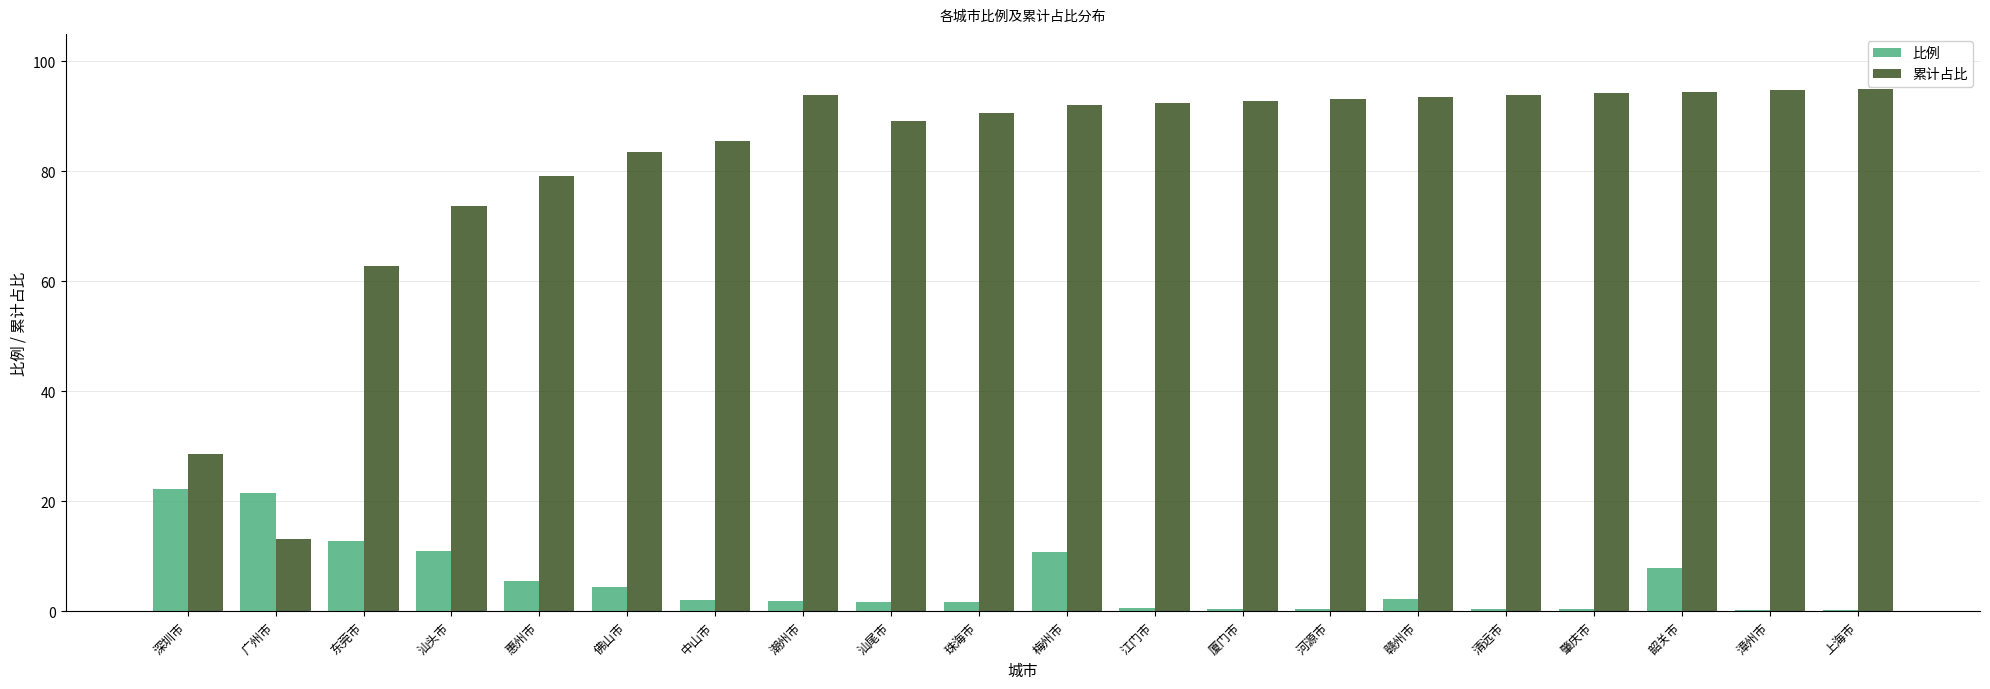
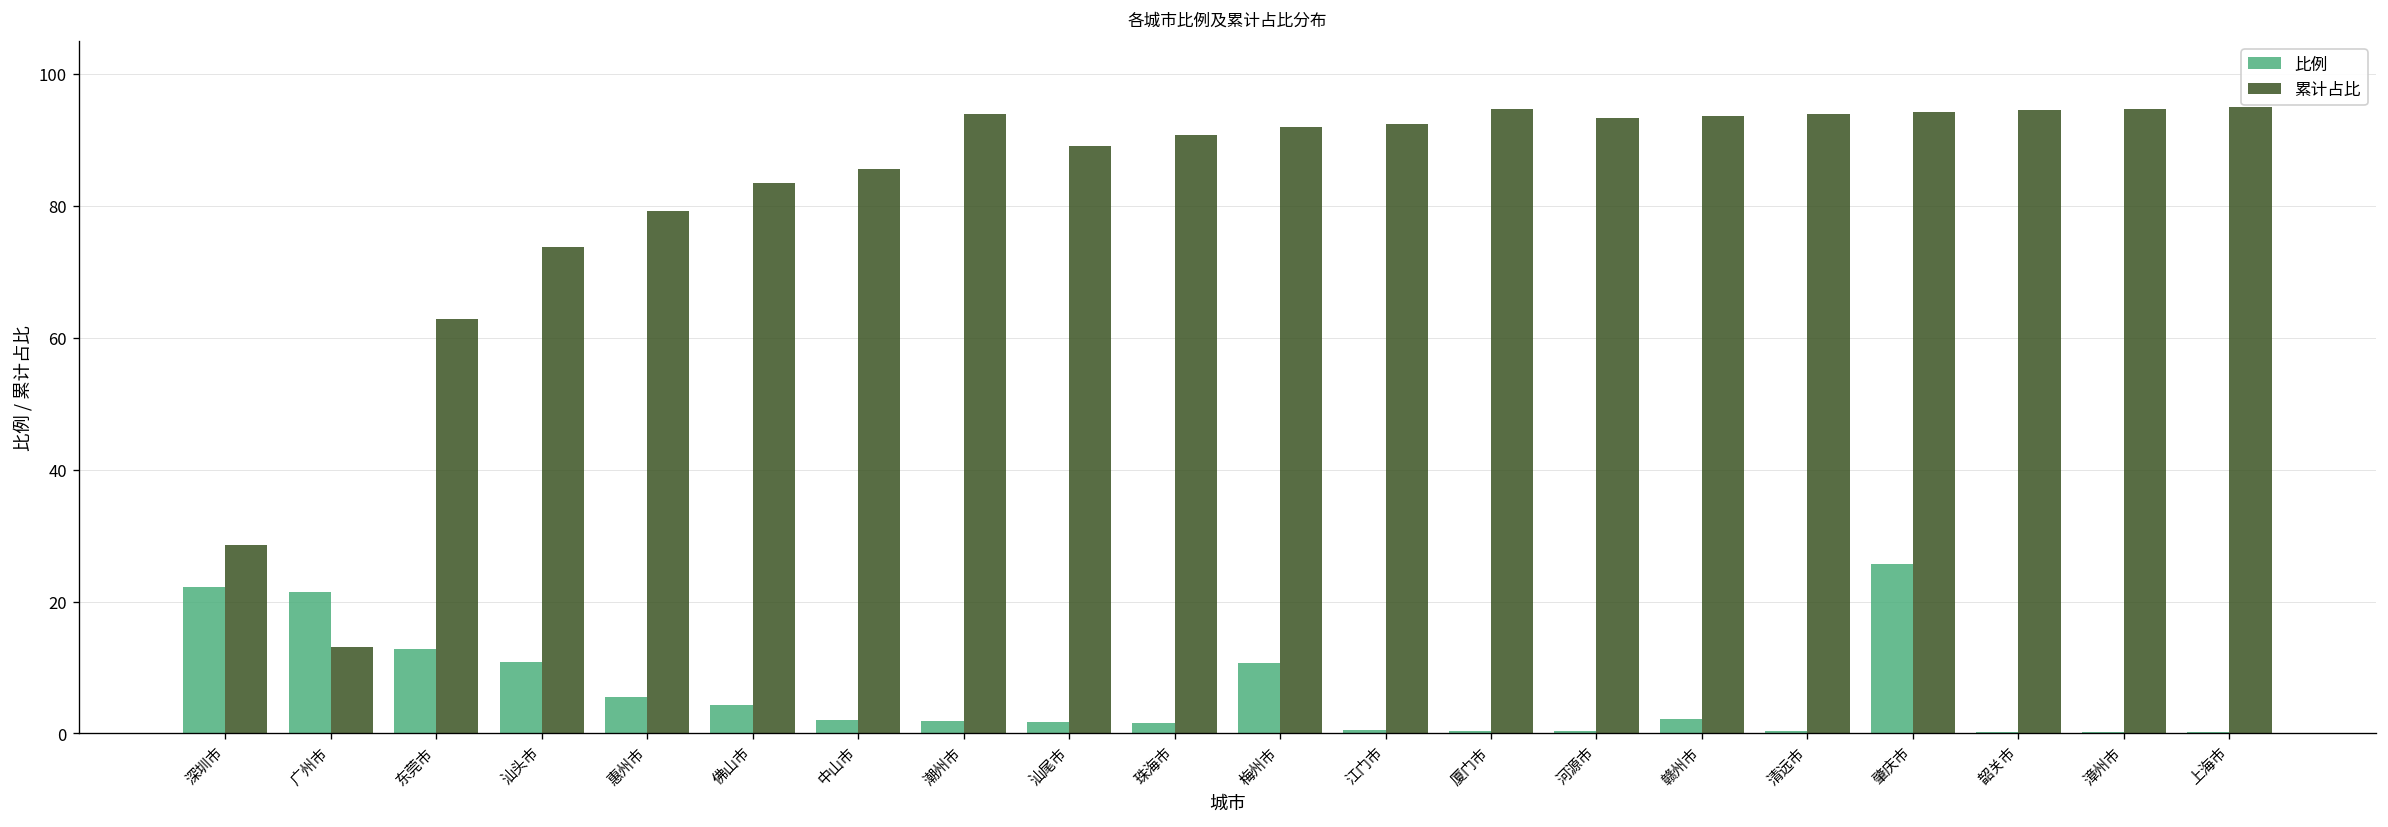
  {
    "比例": {
      "深圳市": 22,
      "广州市": 21,
      "东莞市": 13,
      "汕头市": 11,
      "惠州市": 5,
      "佛山市": 4,
      "中山市": 2,
      "潮州市": 2,
      "汕尾市": 2,
      "珠海市": 2,
      "梅州市": 11,
      "江门市": 0,
      "赣州市": 2,
-     "肇庆市": 0,
-     "韶关市": 8
+     "肇庆市": 26,
+     "韶关市": 0
    },
    "累计占比": {
      "深圳市": 29,
      "广州市": 13,
      "东莞市": 63,
      "汕头市": 74,
      "惠州市": 79,
      "佛山市": 83,
      "中山市": 86,
      "潮州市": 94,
      "汕尾市": 89,
      "珠海市": 91,
      "梅州市": 92,
      "江门市": 92,
-     "厦门市": 93,
+     "厦门市": 95,
      "河源市": 93,
      "赣州市": 94,
      "清远市": 94,
      "肇庆市": 94,
      "韶关市": 94,
      "漳州市": 95,
      "上海市": 95
    }
  }
